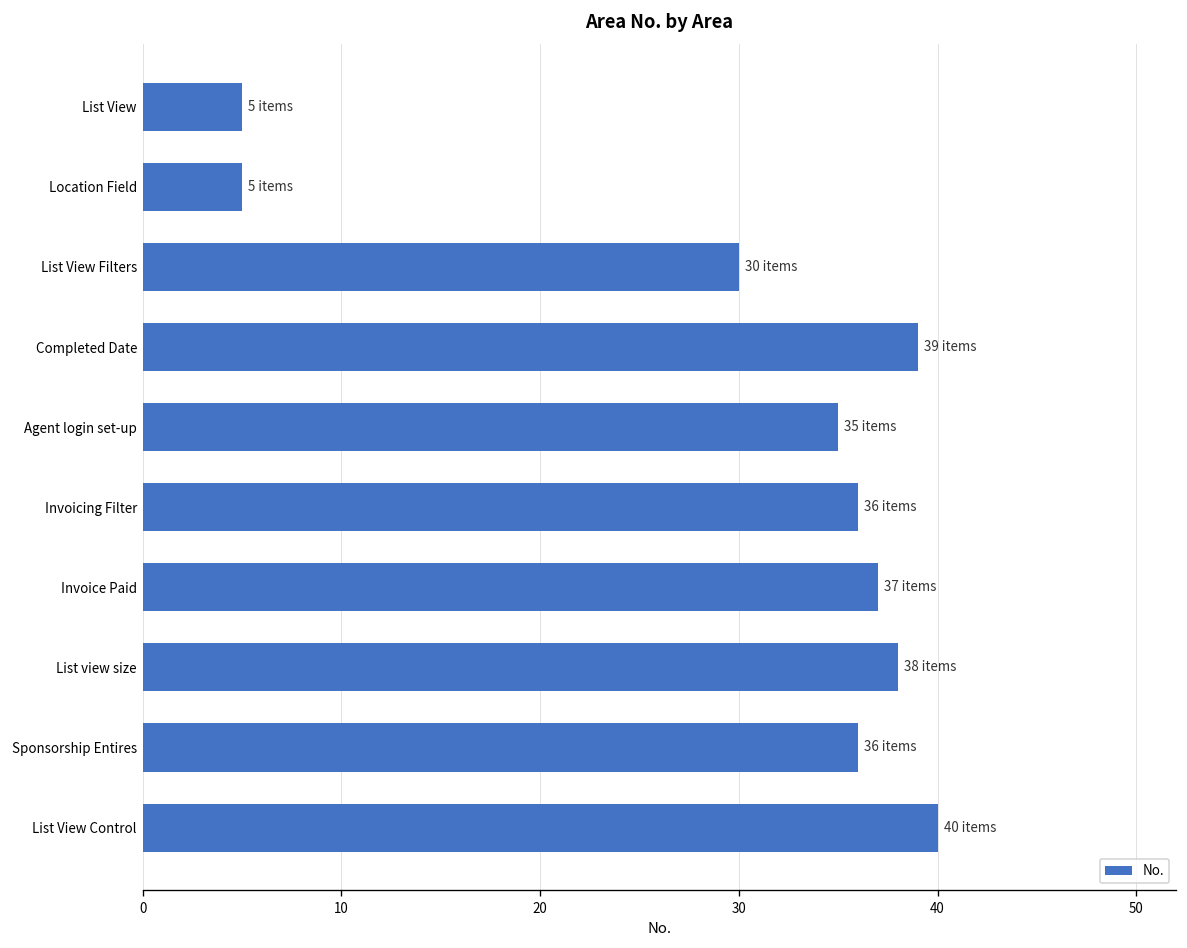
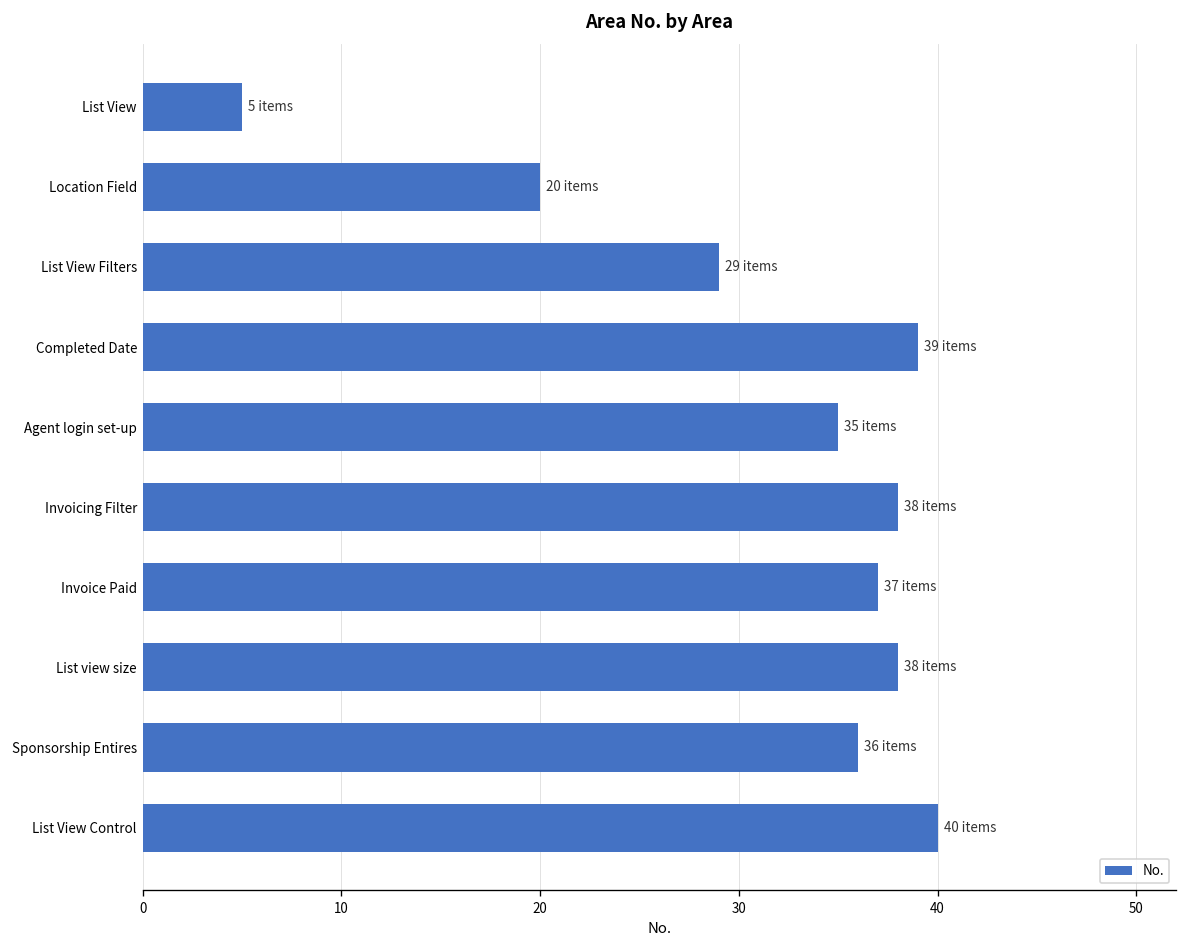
  {
    "List View": 5,
-   "Location Field": 5,
-   "List View Filters": 30,
+   "Location Field": 20,
+   "List View Filters": 29,
    "Completed Date": 39,
    "Agent login set-up": 35,
-   "Invoicing Filter": 36,
+   "Invoicing Filter": 38,
    "Invoice Paid": 37,
    "List view size": 38,
    "Sponsorship Entires": 36,
    "List View Control": 40
  }
